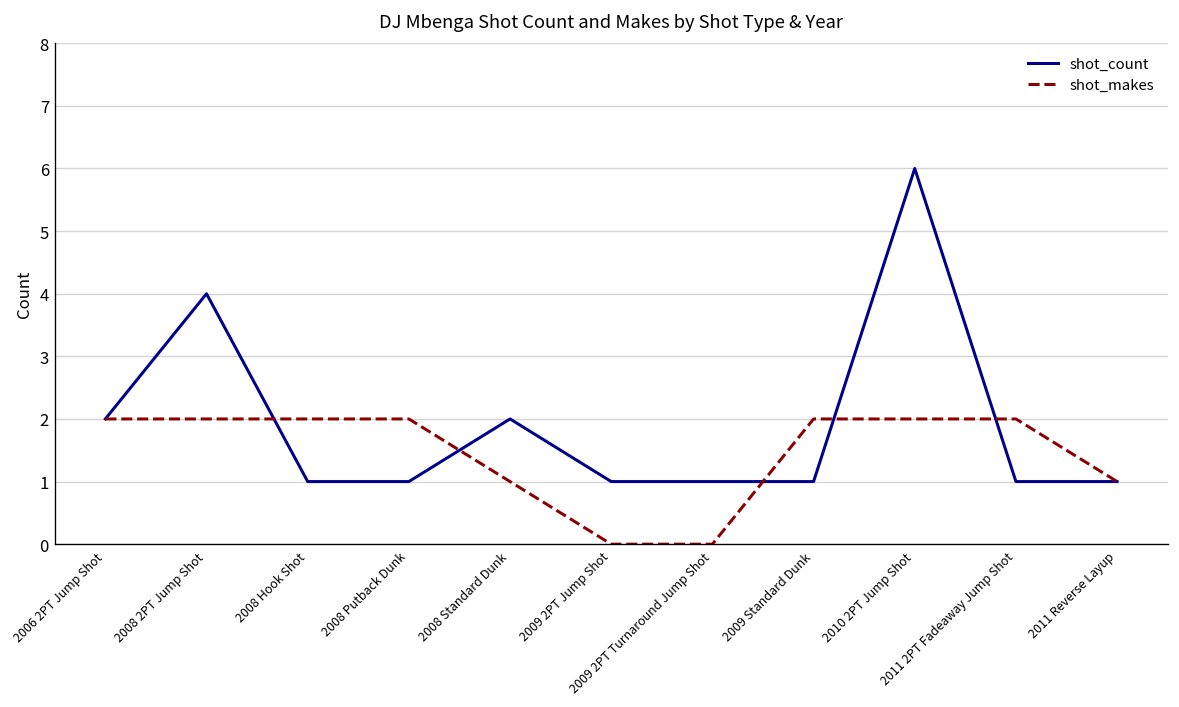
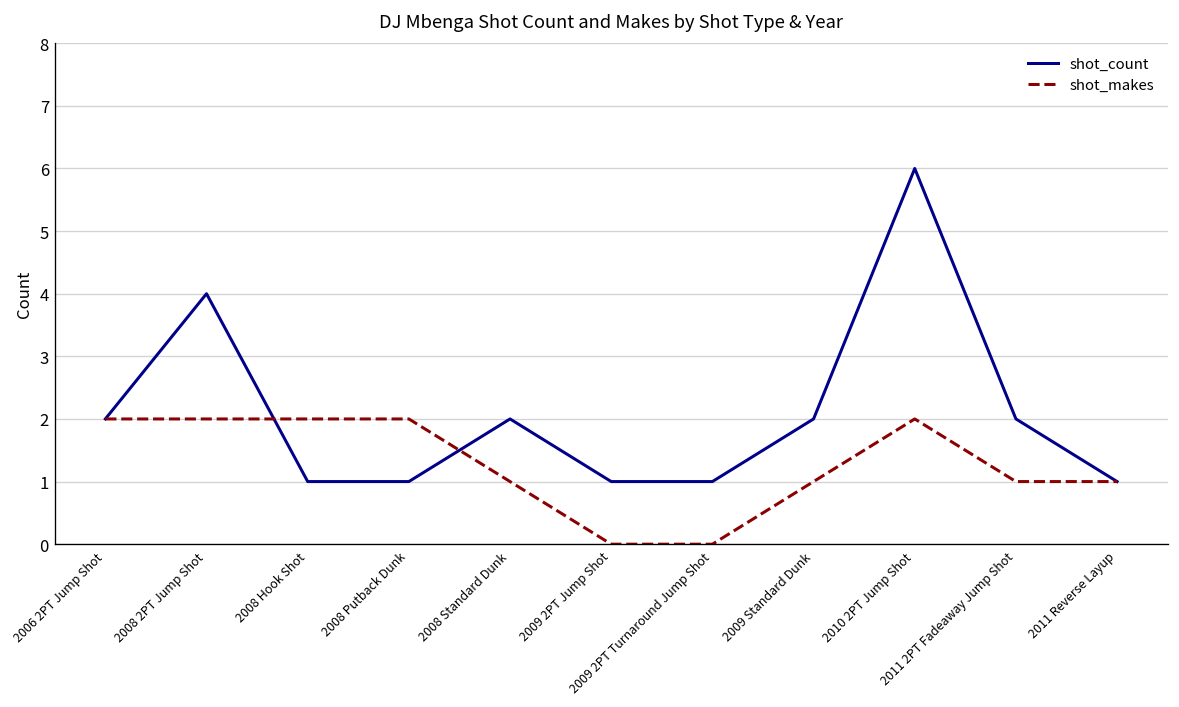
  {
    "shot_count": {
      "2008 2PT Jump Shot": 4,
      "2008 Hook Shot": 1,
      "2008 Putback Dunk": 1,
      "2008 Standard Dunk": 2,
      "2009 2PT Jump Shot": 1,
      "2009 2PT Turnaround Jump Shot": 1,
-     "2009 Standard Dunk": 1,
+     "2009 Standard Dunk": 2,
      "2010 2PT Jump Shot": 6,
-     "2011 2PT Fadeaway Jump Shot": 1
+     "2011 2PT Fadeaway Jump Shot": 2
    },
    "shot_makes": {
      "2008 2PT Jump Shot": 2,
      "2008 Hook Shot": 2,
      "2008 Putback Dunk": 2,
      "2008 Standard Dunk": 1,
      "2009 2PT Jump Shot": 0,
      "2009 2PT Turnaround Jump Shot": 0,
-     "2009 Standard Dunk": 2,
+     "2009 Standard Dunk": 1,
      "2010 2PT Jump Shot": 2,
-     "2011 2PT Fadeaway Jump Shot": 2
+     "2011 2PT Fadeaway Jump Shot": 1
    }
  }
